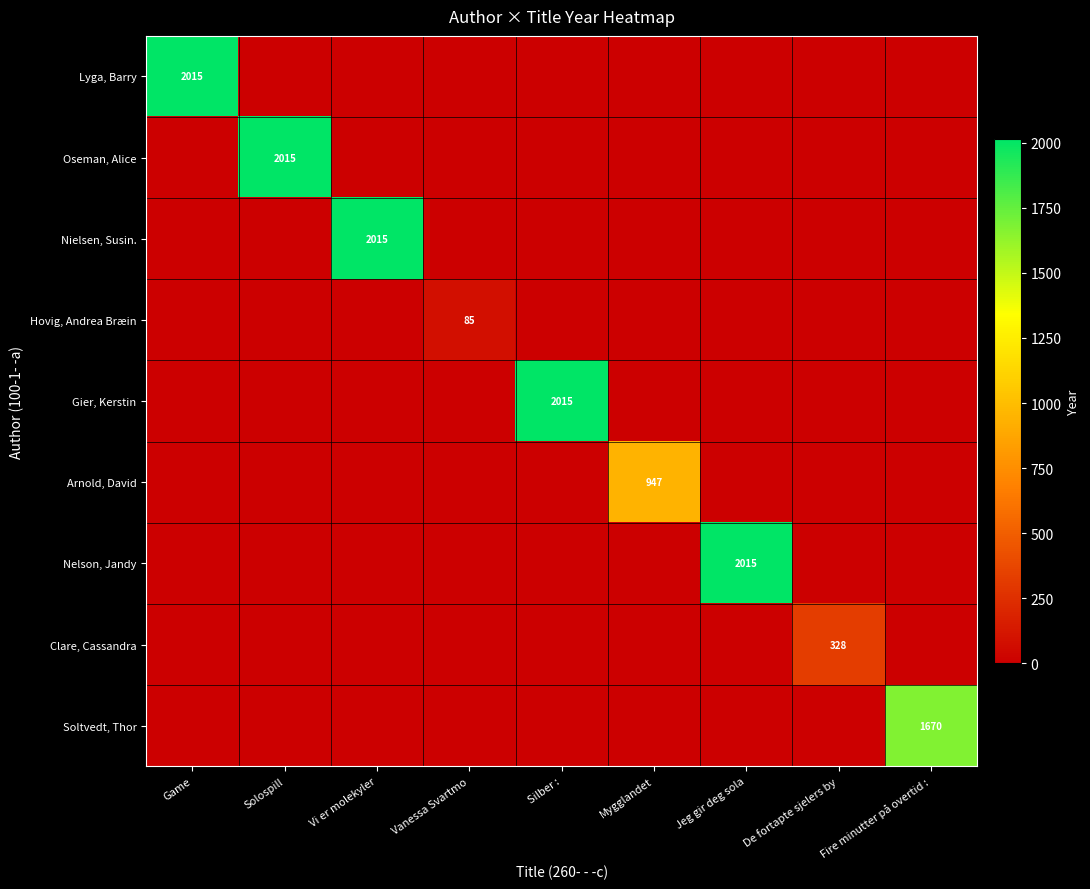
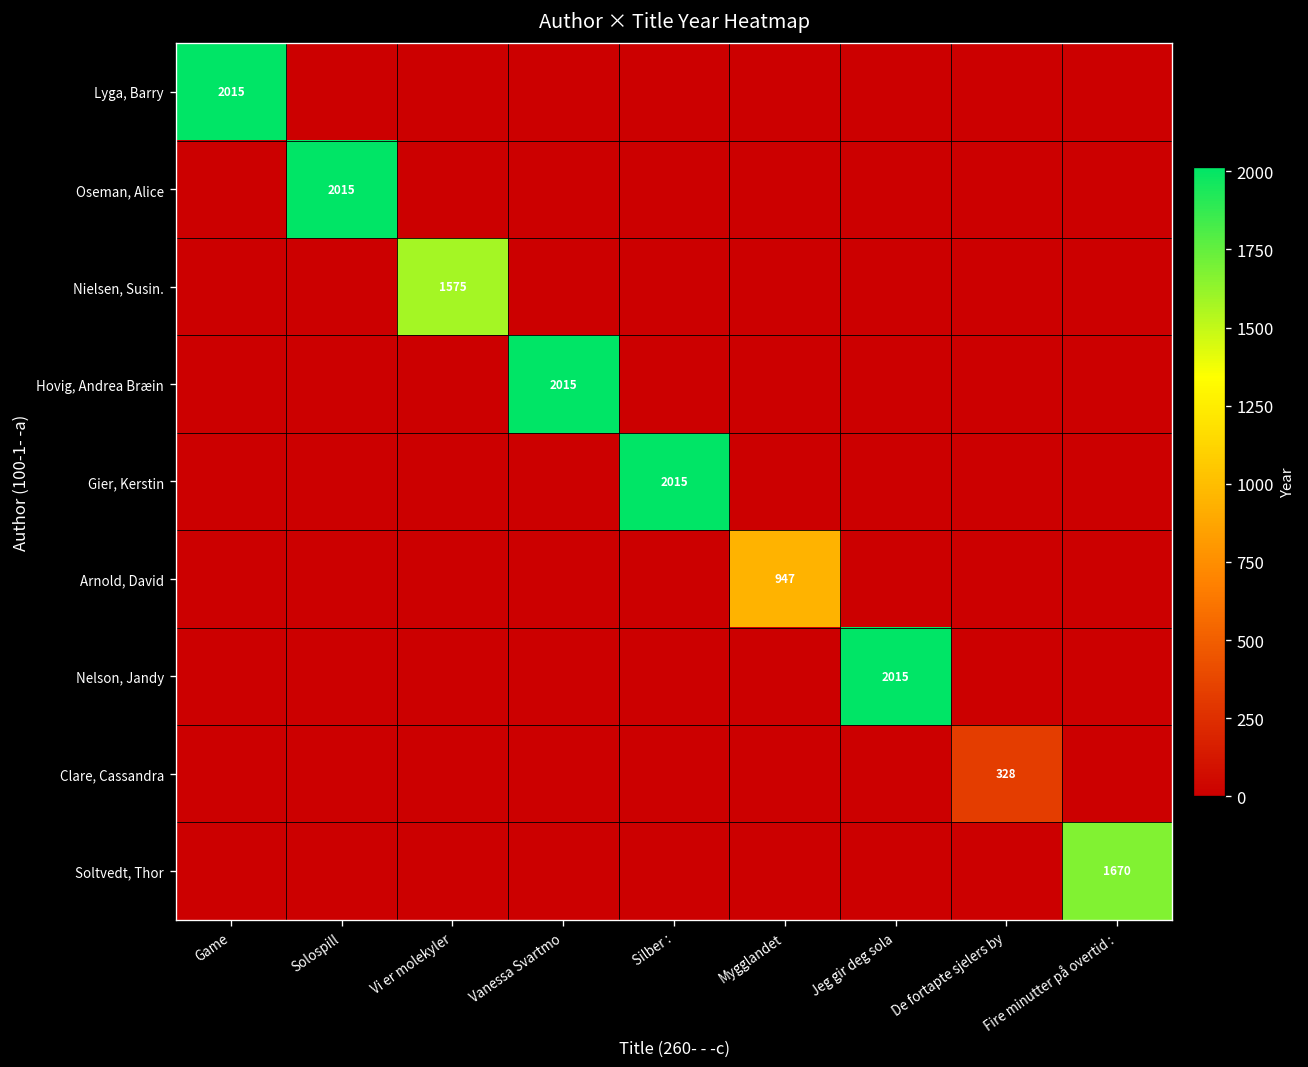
  {
    "Lyga, Barry": {
      "Game": 2015
    },
    "Oseman, Alice": {
      "Solospill": 2015
    },
    "Nielsen, Susin.": {
-     "Vi er molekyler": 2015
+     "Vi er molekyler": 1575
    },
    "Hovig, Andrea Bræin": {
-     "Vanessa Svartmo": 85
+     "Vanessa Svartmo": 2015
    },
    "Gier, Kerstin": {
      "Silber :": 2015
    },
    "Arnold, David": {
      "Mygglandet": 947
    },
    "Nelson, Jandy": {
      "Jeg gir deg sola": 2015
    },
    "Clare, Cassandra": {
      "De fortapte sjelers by": 328
    },
    "Soltvedt, Thor": {
      "Fire minutter på overtid :": 1670
    }
  }
